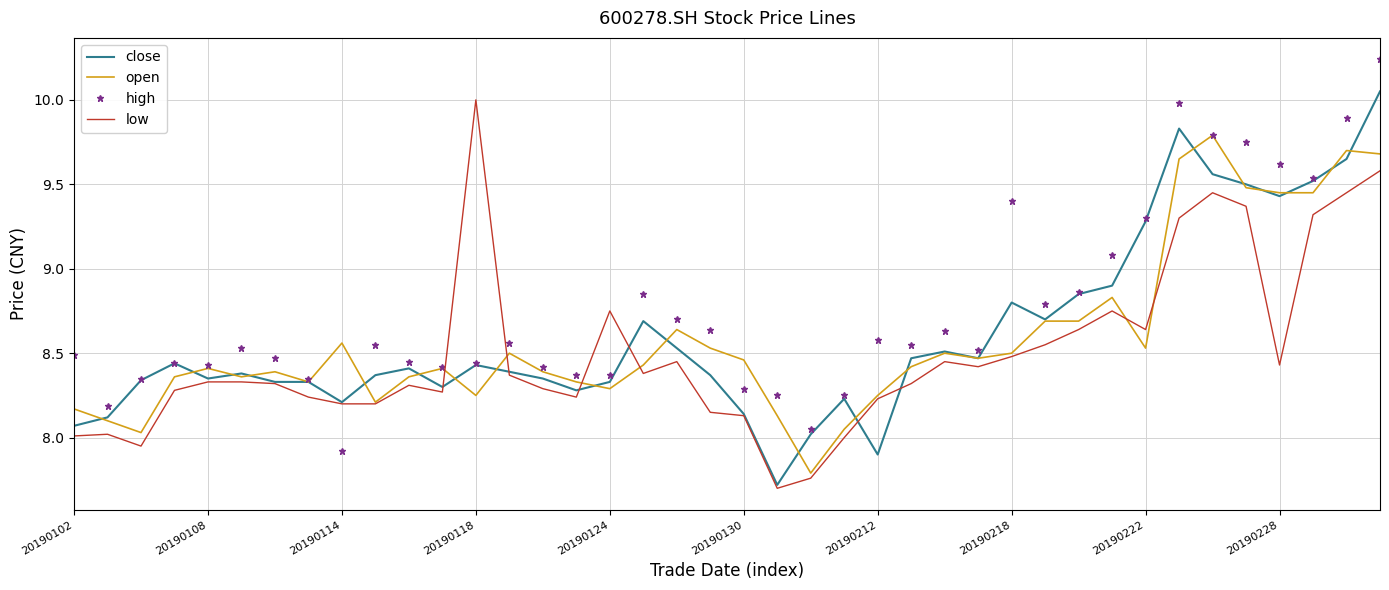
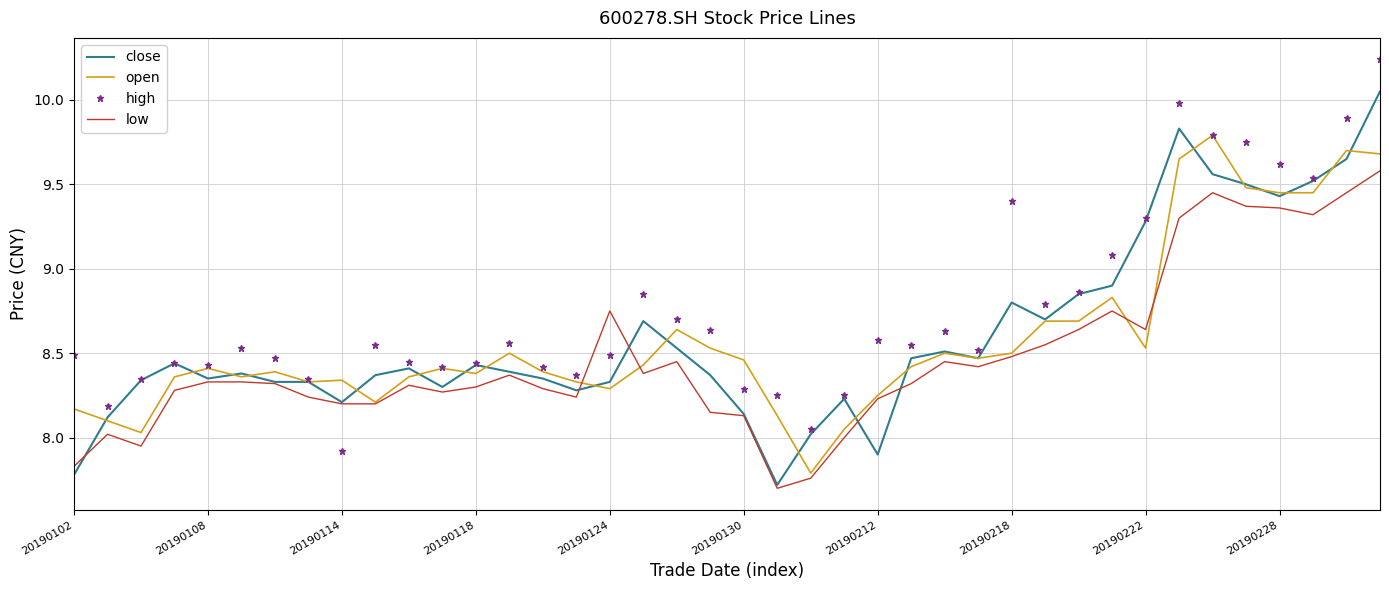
  {
    "close": {
-     "20190102": 8.07,
+     "20190102": 7.78,
      "20190108": 8.35,
      "20190124": 8.33,
      "20190212": 7.90,
      "20190218": 8.80,
      "20190222": 9.28,
      "20190228": 9.43
    },
    "open": {
      "20190102": 8.17,
      "20190108": 8.41,
-     "20190114": 8.56,
-     "20190118": 8.25,
+     "20190114": 8.34,
+     "20190118": 8.38,
      "20190124": 8.29,
      "20190130": 8.46,
      "20190212": 8.25,
      "20190218": 8.50,
      "20190222": 8.53,
      "20190228": 9.45
    },
    "high": {
      "20190102": 8.49,
      "20190108": 8.43,
      "20190114": 7.92,
-     "20190124": 8.37,
+     "20190124": 8.49,
      "20190130": 8.29,
      "20190212": 8.58,
      "20190218": 9.40,
      "20190222": 9.30,
      "20190228": 9.62
    },
    "low": {
-     "20190102": 8.01,
+     "20190102": 7.83,
      "20190108": 8.33,
-     "20190118": 10.0,
+     "20190118": 8.3,
      "20190124": 8.75,
      "20190212": 8.23,
      "20190218": 8.48,
      "20190222": 8.64,
-     "20190228": 8.43
+     "20190228": 9.36
    }
  }
